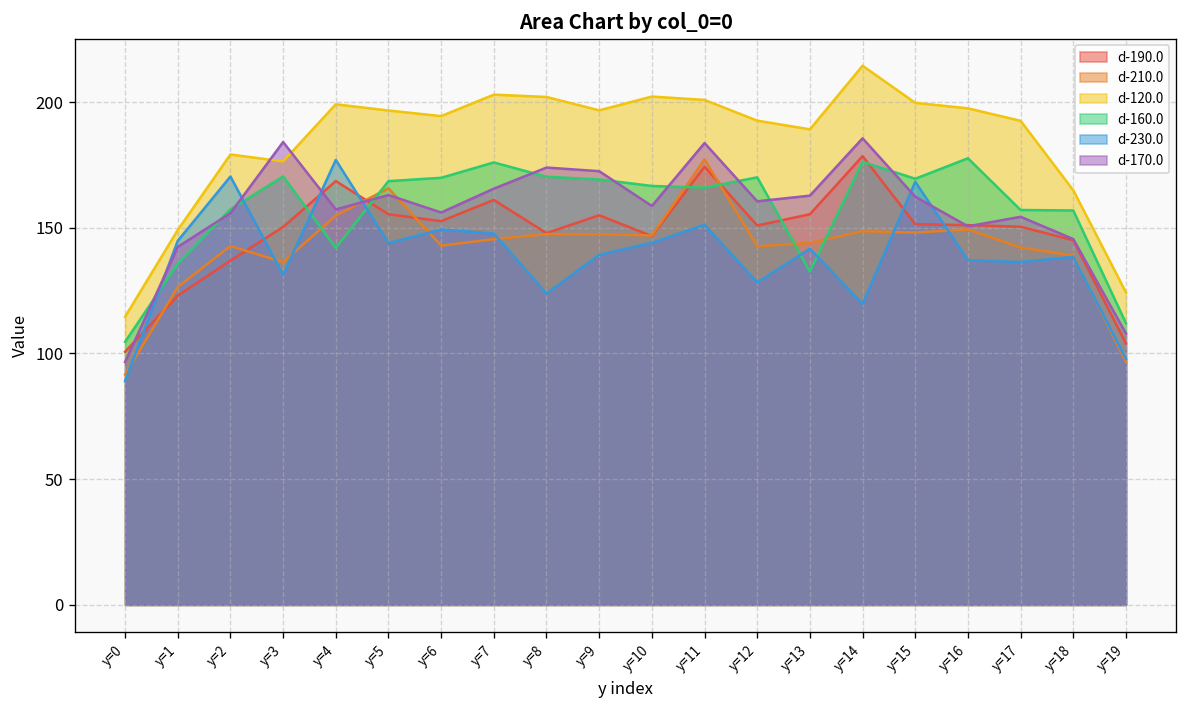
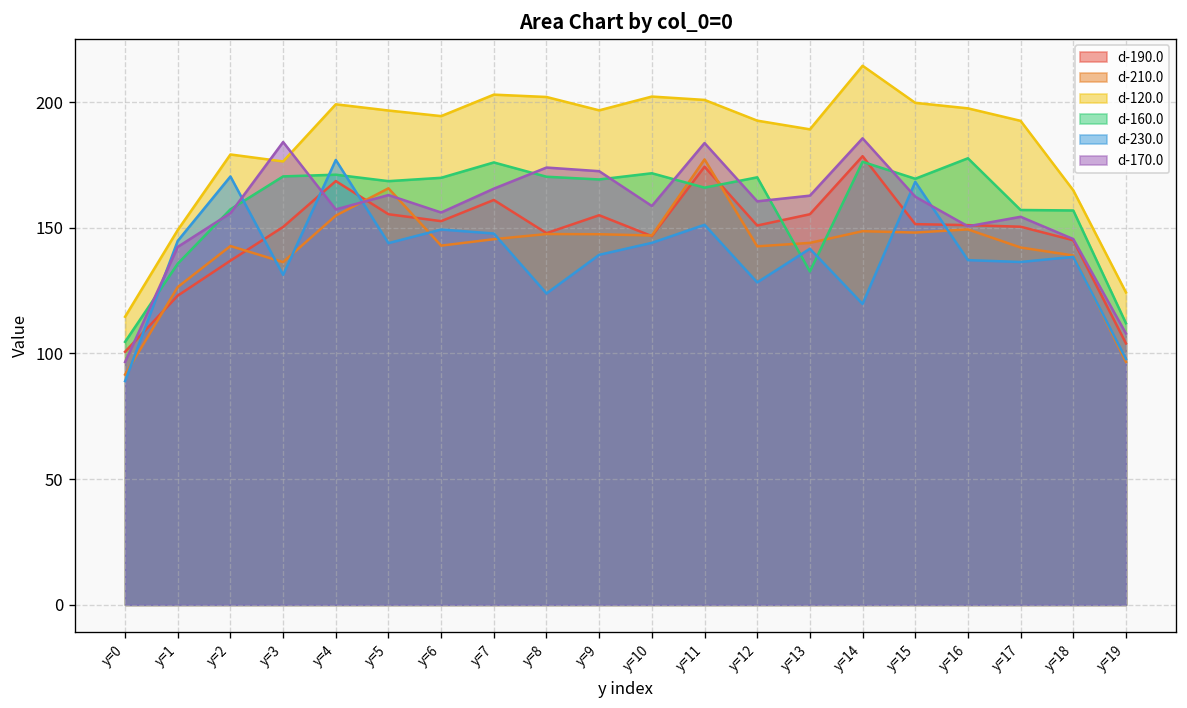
  {
    "d-160.0": {
      "y=0": 105,
      "y=1": 136,
      "y=2": 157,
      "y=3": 170,
-     "y=4": 142,
+     "y=4": 171,
      "y=5": 169,
      "y=6": 170,
      "y=7": 176,
      "y=8": 170,
      "y=9": 169,
-     "y=10": 167,
+     "y=10": 172,
      "y=11": 166,
      "y=12": 170,
      "y=13": 133,
      "y=14": 176,
      "y=16": 178,
      "y=17": 157,
      "y=18": 157,
      "y=19": 112
    },
    "d-230.0": {
      "y=0": 89,
      "y=1": 145,
      "y=2": 170,
      "y=3": 131,
      "y=4": 177,
      "y=5": 144,
      "y=6": 149,
      "y=7": 148,
      "y=8": 124,
      "y=9": 139,
      "y=10": 144,
      "y=11": 151,
      "y=12": 128,
      "y=13": 142,
      "y=14": 120,
      "y=16": 137,
      "y=17": 136
    },
    "d-170.0": {
      "y=0": 97,
      "y=1": 142,
      "y=2": 156,
      "y=3": 184,
      "y=4": 157,
      "y=5": 163,
      "y=6": 156,
      "y=7": 166,
      "y=8": 174,
      "y=9": 173,
      "y=10": 159,
      "y=11": 184,
      "y=12": 161,
      "y=13": 163,
      "y=14": 186,
      "y=15": 162,
      "y=17": 154,
      "y=19": 108
    }
  }
